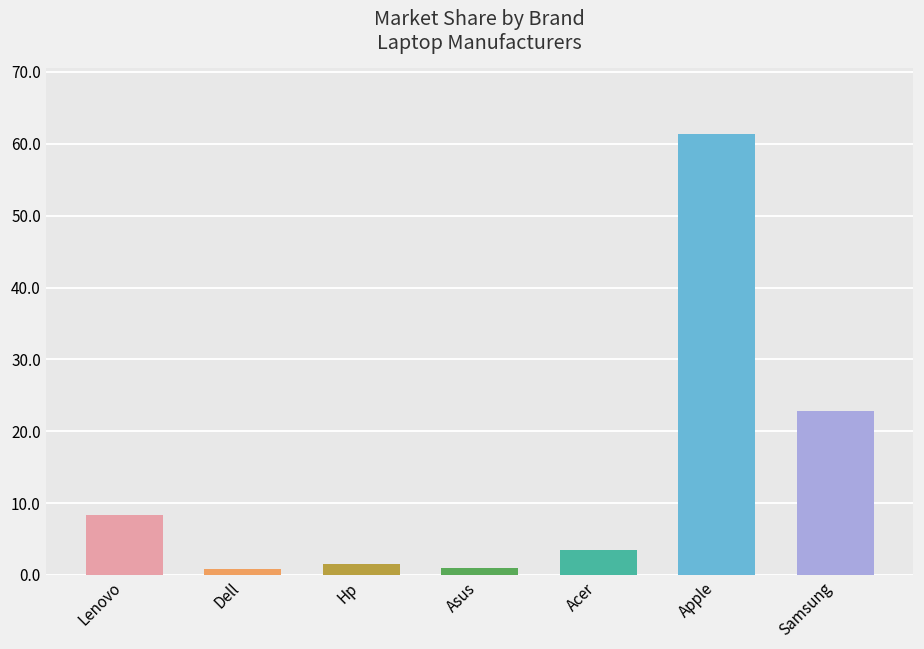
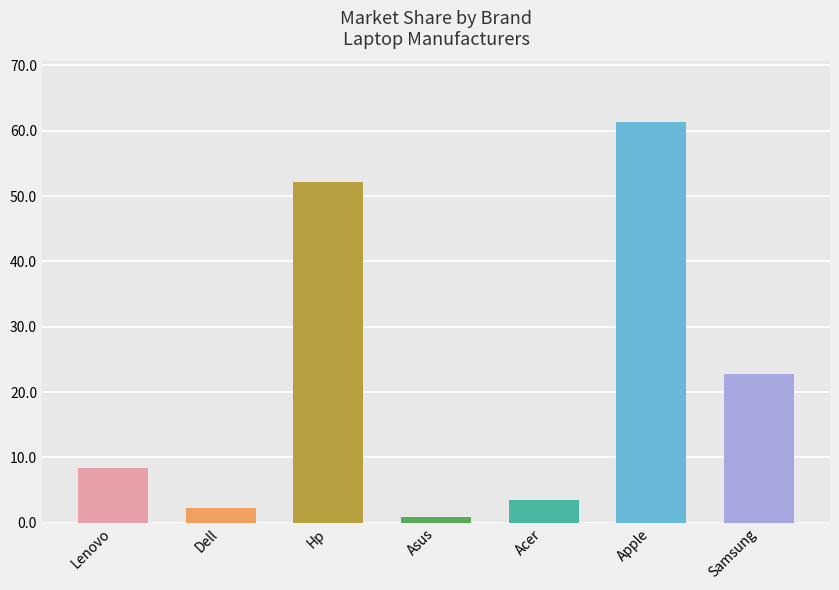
  {
    "Lenovo": 8,
-   "Dell": 1,
-   "Hp": 2,
+   "Dell": 2,
+   "Hp": 52,
    "Asus": 1,
    "Acer": 3,
    "Apple": 61,
    "Samsung": 23
  }
